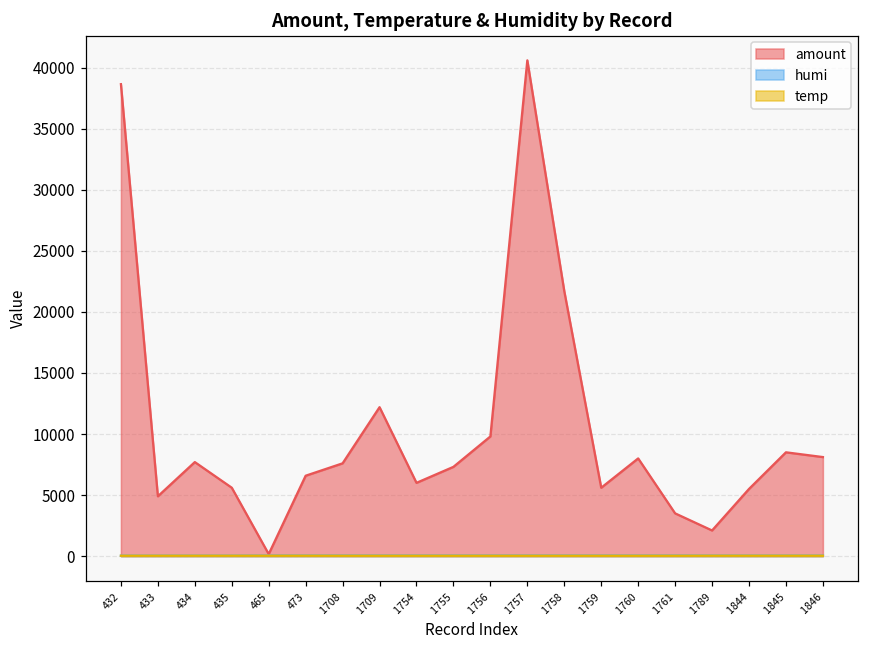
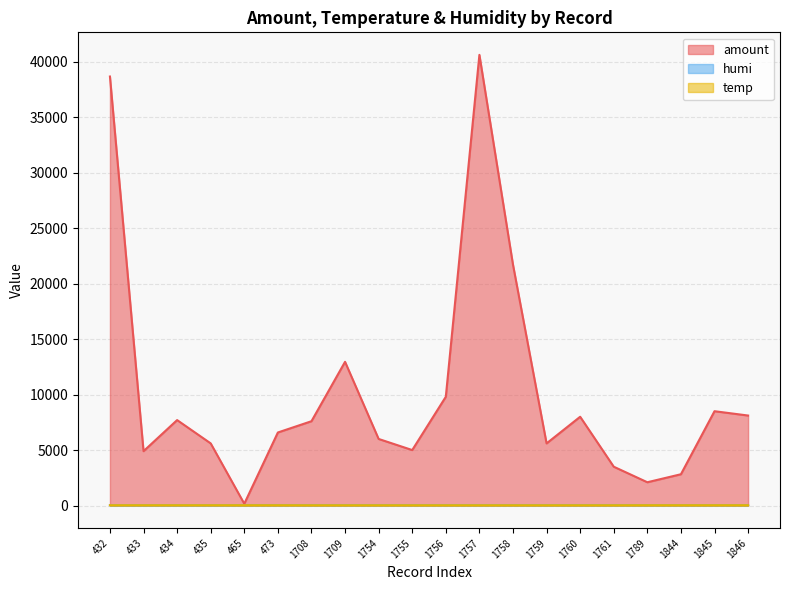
  {
    "amount": {
      "432": 38600,
      "433": 4900,
      "434": 7700,
      "435": 5600,
      "473": 6600,
      "1708": 7600,
-     "1709": 12200,
+     "1709": 13000,
      "1754": 6000,
-     "1755": 7300,
+     "1755": 5000,
      "1756": 9800,
      "1757": 40600,
      "1758": 21700,
      "1759": 5600,
      "1760": 8000,
      "1761": 3500,
      "1789": 2100,
-     "1844": 5500,
+     "1844": 2800,
      "1845": 8500,
      "1846": 8100
    },
    "temp": {
      "432": 0,
      "433": 0,
      "434": 0,
      "435": 0,
      "473": 0,
      "1708": 0,
      "1709": 0,
      "1754": 0,
      "1755": 0,
      "1756": 0,
      "1757": 0,
      "1758": 0,
      "1759": 0,
      "1760": 0,
      "1761": 0,
      "1789": 0,
      "1844": 0,
      "1845": 0,
      "1846": 0
    }
  }
